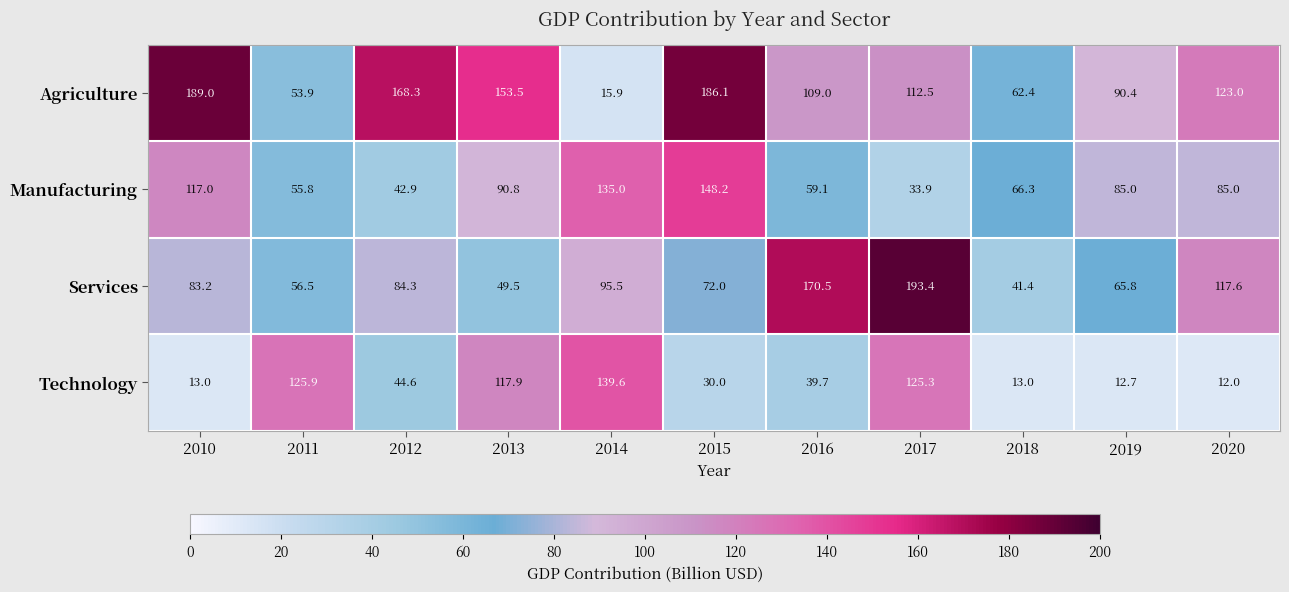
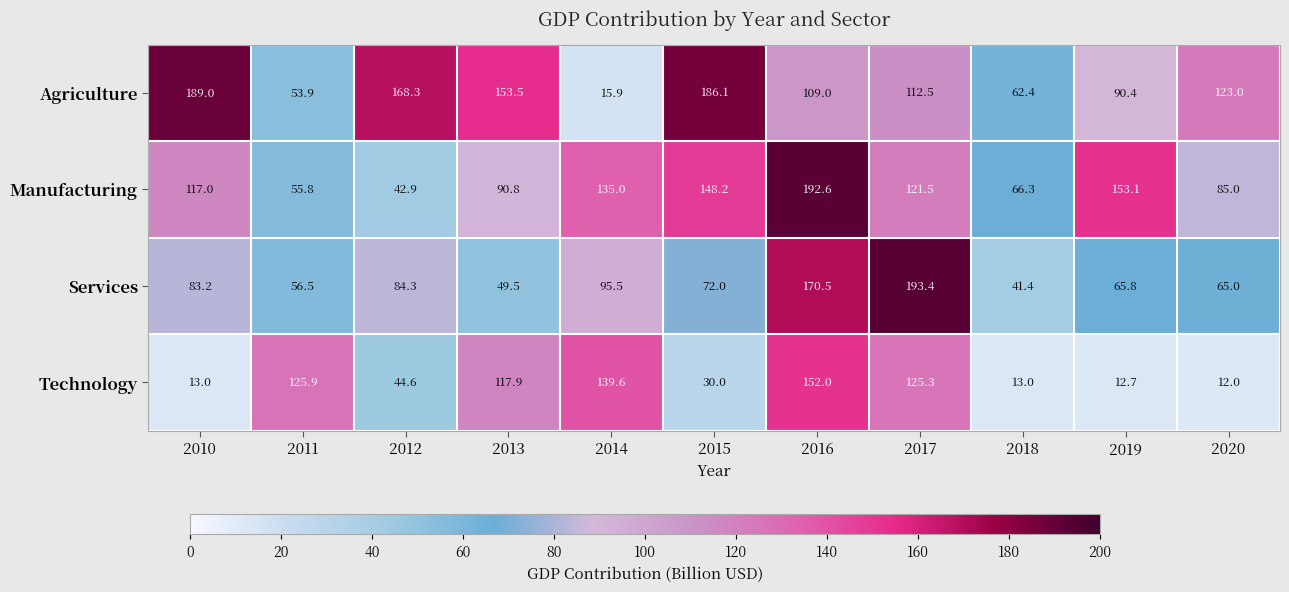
  {
    "Agriculture": {
      "2010": 189.0,
      "2011": 53.9,
      "2012": 168.3,
      "2013": 153.5,
      "2014": 15.9,
      "2015": 186.1,
      "2016": 109.0,
      "2017": 112.5,
      "2018": 62.4,
      "2019": 90.4,
      "2020": 123.0
    },
    "Manufacturing": {
      "2010": 117.0,
      "2011": 55.8,
      "2012": 42.9,
      "2013": 90.8,
      "2014": 135.0,
      "2015": 148.2,
-     "2016": 59.1,
-     "2017": 33.9,
+     "2016": 192.6,
+     "2017": 121.5,
      "2018": 66.3,
-     "2019": 85.0,
+     "2019": 153.1,
      "2020": 85.0
    },
    "Services": {
      "2010": 83.2,
      "2011": 56.5,
      "2012": 84.3,
      "2013": 49.5,
      "2014": 95.5,
      "2015": 72.0,
      "2016": 170.5,
      "2017": 193.4,
      "2018": 41.4,
      "2019": 65.8,
-     "2020": 117.6
+     "2020": 65.0
    },
    "Technology": {
      "2010": 13.0,
      "2011": 125.9,
      "2012": 44.6,
      "2013": 117.9,
      "2014": 139.6,
      "2015": 30.0,
-     "2016": 39.7,
+     "2016": 152.0,
      "2017": 125.3,
      "2018": 13.0,
      "2019": 12.7,
      "2020": 12.0
    }
  }
